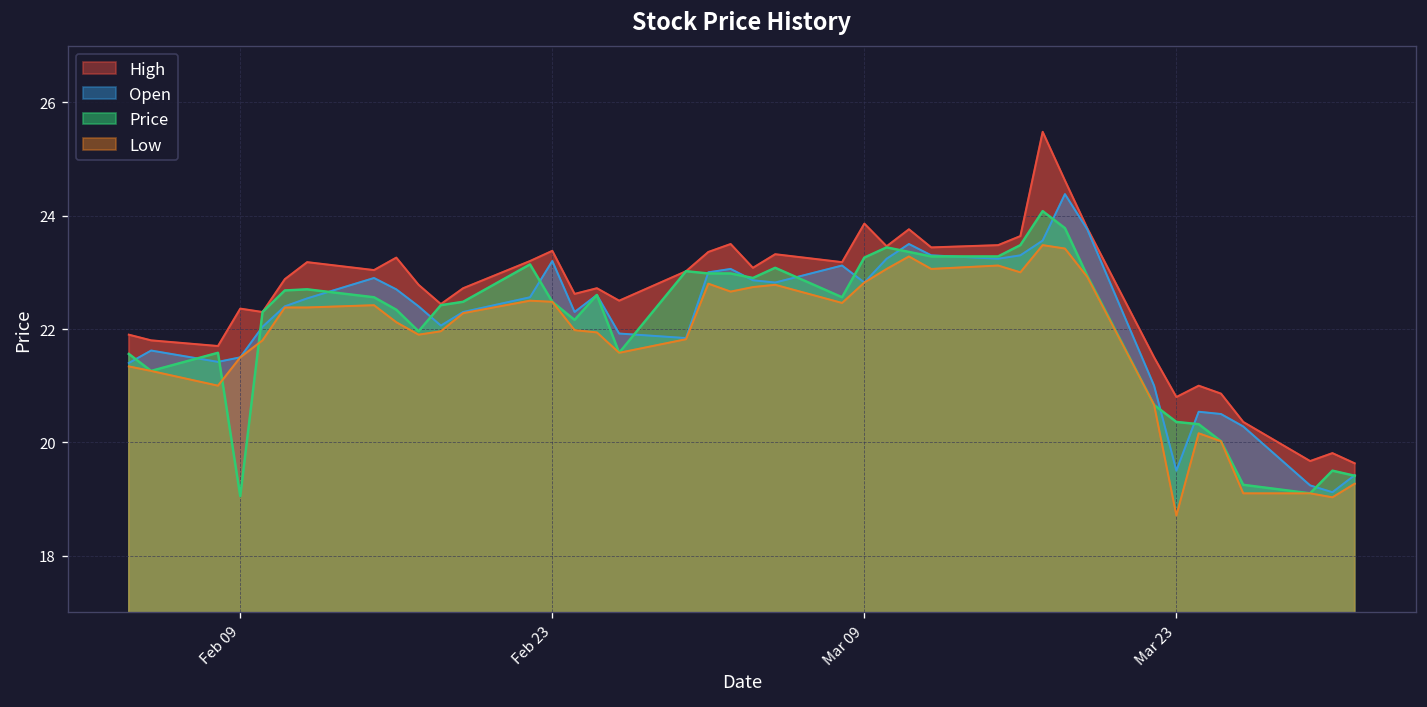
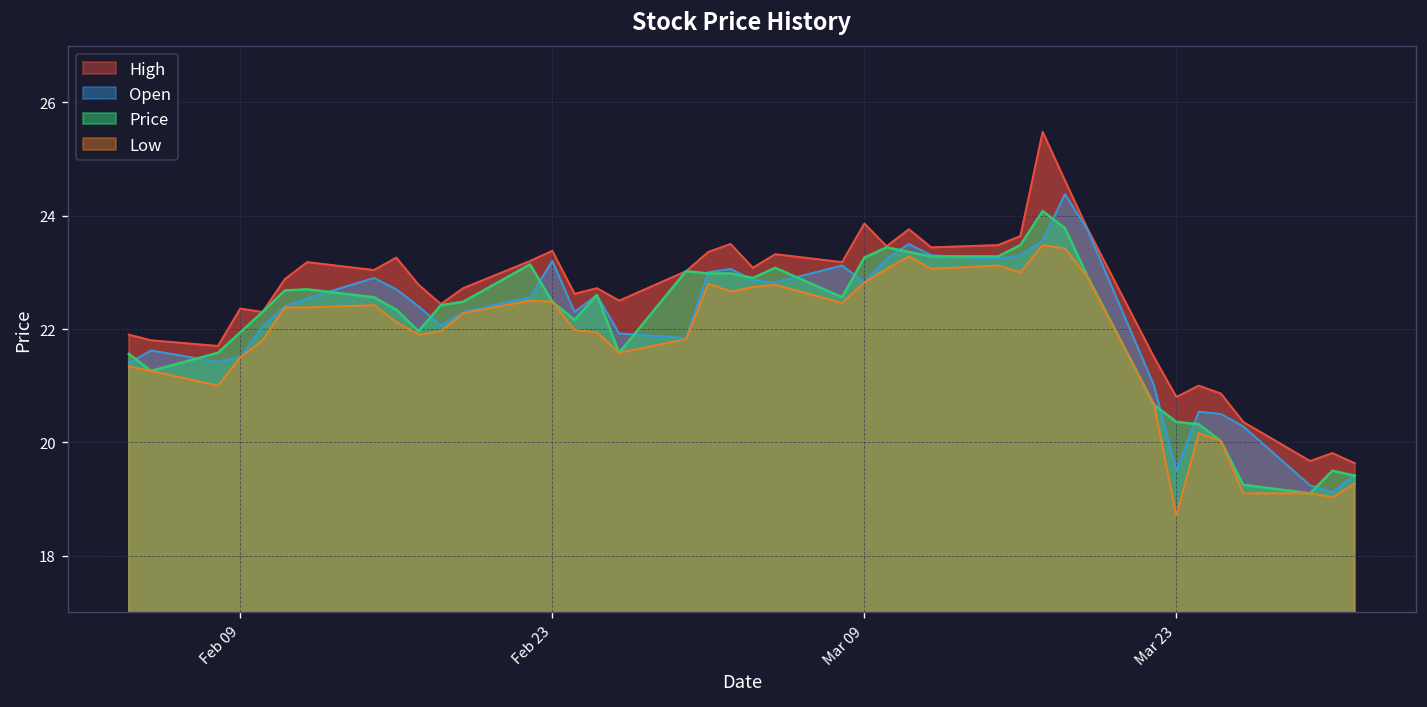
  {
    "Open": {
      "Feb 23": 23.2,
      "Mar 23": 19.5
    },
    "Price": {
-     "Feb 09": 19.1,
+     "Feb 09": 21.9,
      "Mar 09": 23.3,
      "Mar 23": 20.4
    }
  }
